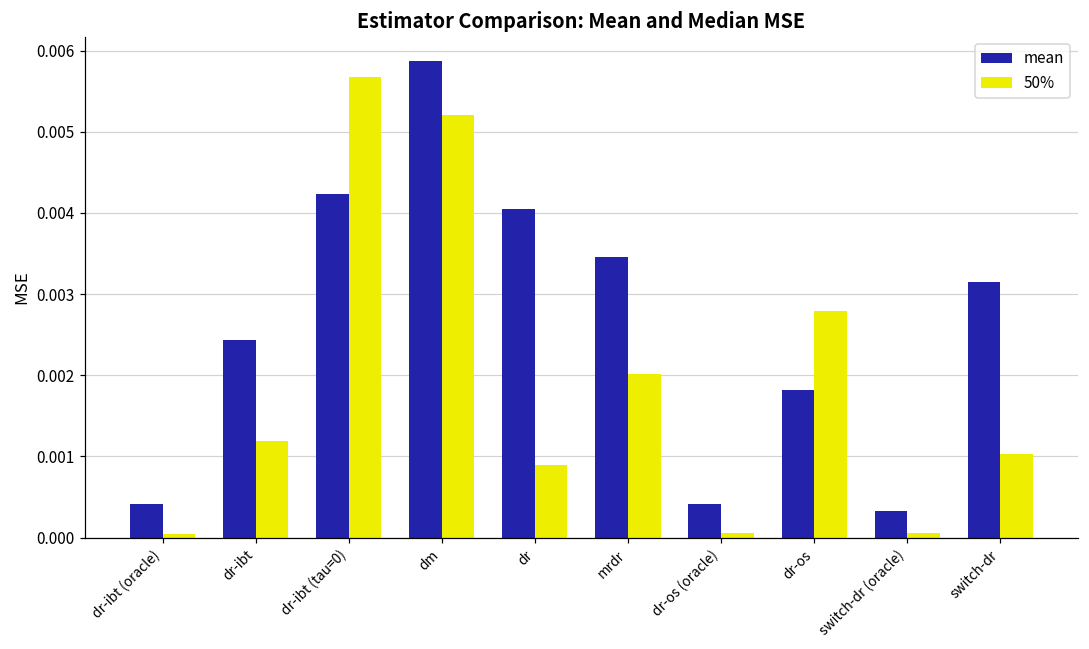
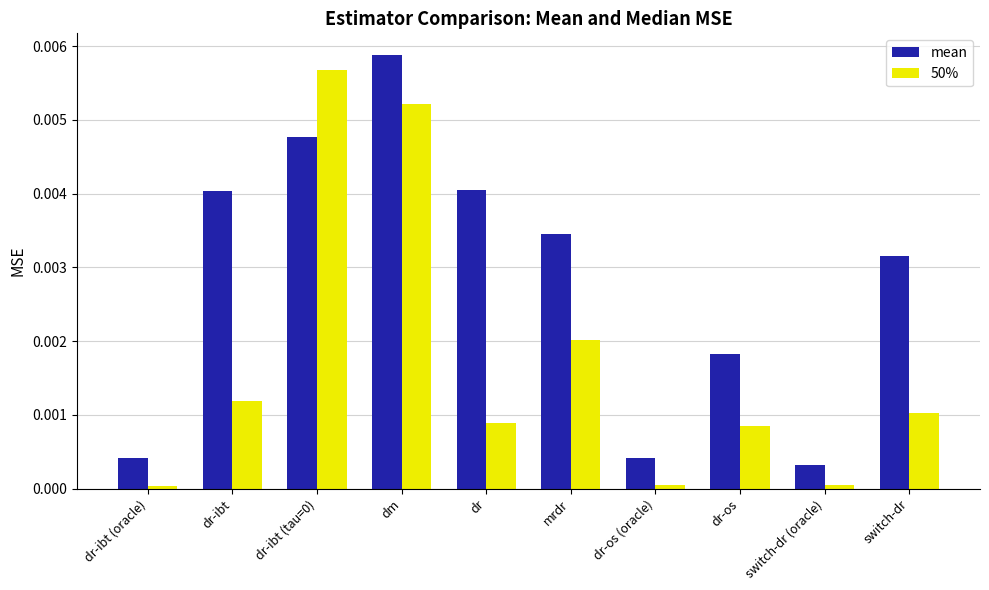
  {
    "mean": {
      "dr-ibt (oracle)": 0.0004,
-     "dr-ibt": 0.0024,
-     "dr-ibt (tau=0)": 0.0042,
+     "dr-ibt": 0.0040,
+     "dr-ibt (tau=0)": 0.0048,
      "dm": 0.0059,
      "dr": 0.0041,
      "mrdr": 0.0035,
      "dr-os (oracle)": 0.0004,
      "dr-os": 0.0018,
      "switch-dr (oracle)": 0.0003,
      "switch-dr": 0.0032
    },
    "50%": {
      "dr-ibt (oracle)": 0.0000,
      "dr-ibt": 0.0012,
      "dr-ibt (tau=0)": 0.0057,
      "dm": 0.0052,
      "dr": 0.0009,
      "mrdr": 0.0020,
      "dr-os (oracle)": 0.0001,
-     "dr-os": 0.0028,
+     "dr-os": 0.0008,
      "switch-dr (oracle)": 0.0001,
      "switch-dr": 0.0010
    }
  }
